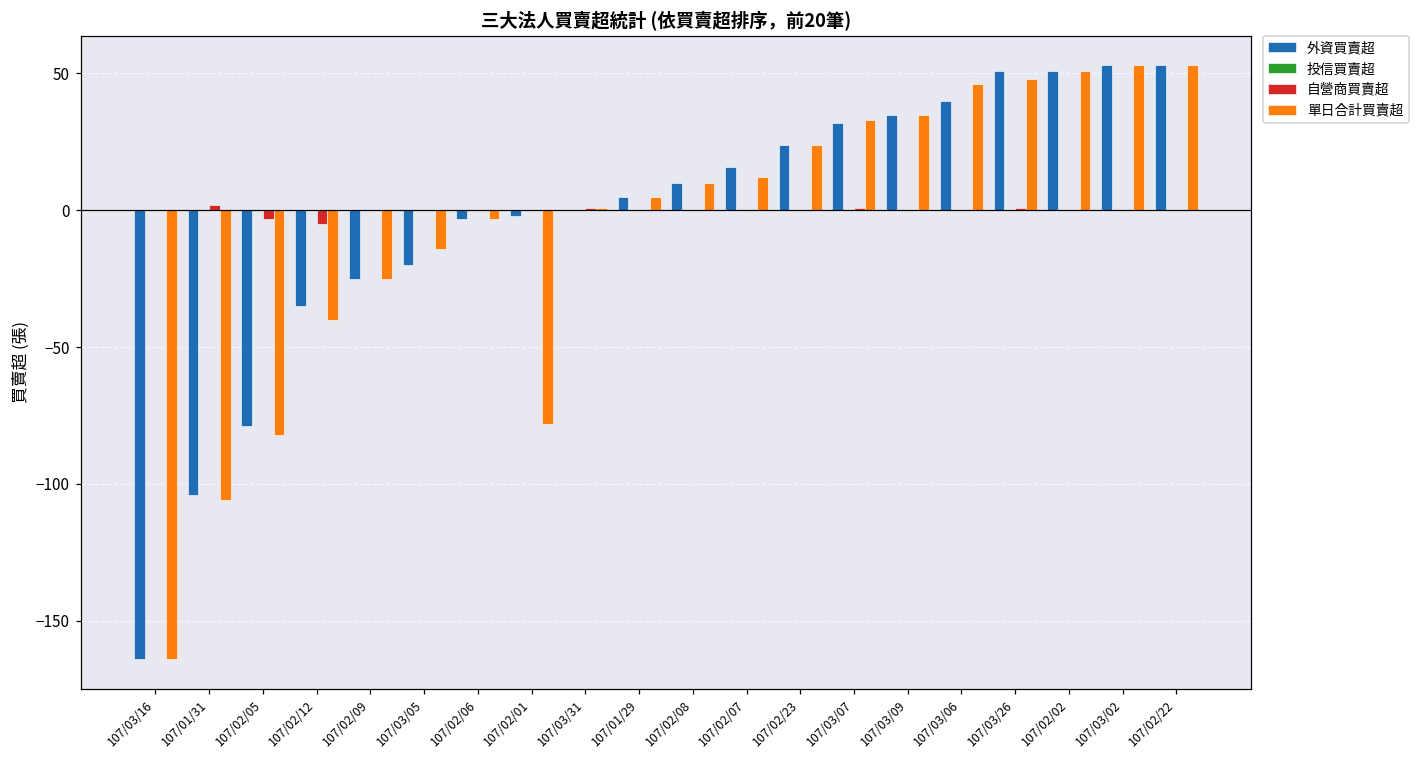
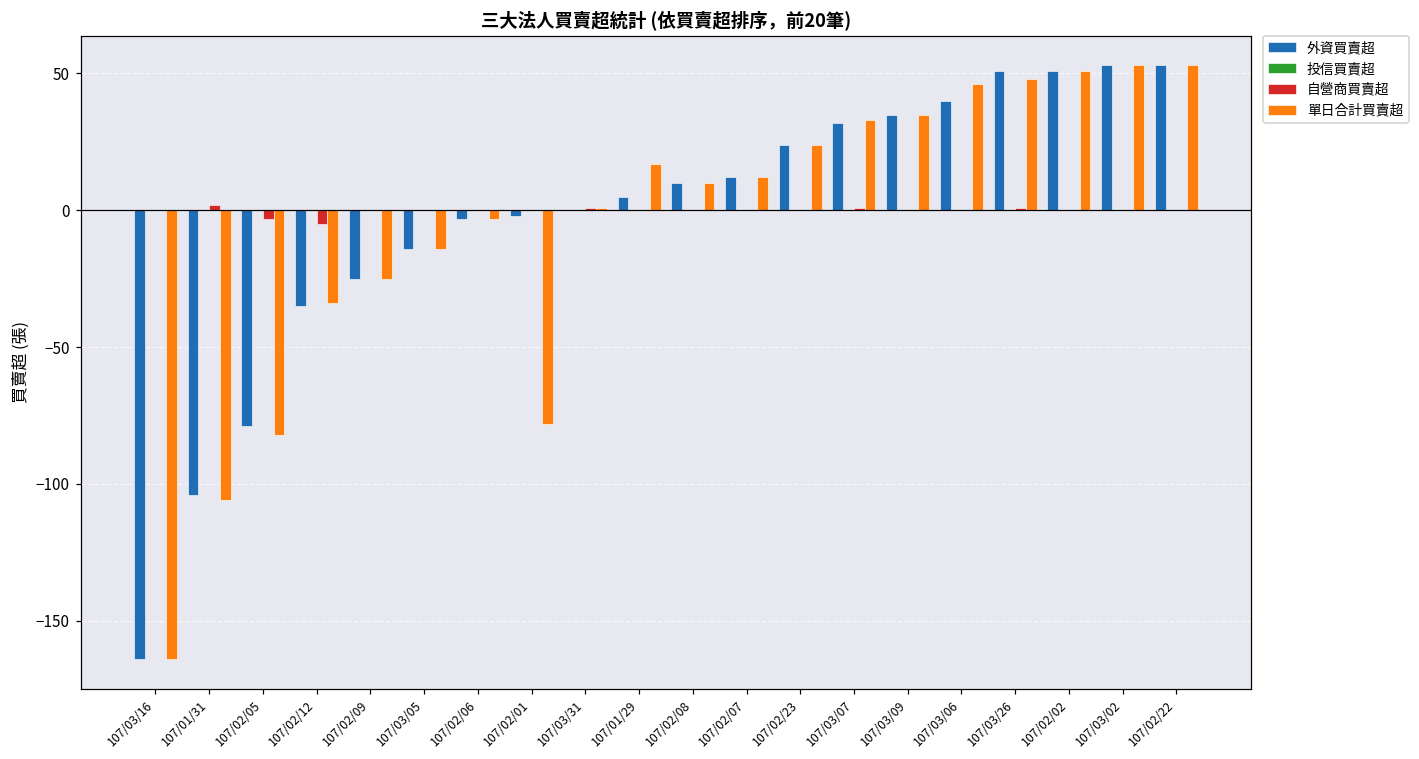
  {
    "外資買賣超": {
      "107/03/16": -164,
      "107/01/31": -104,
      "107/02/05": -79,
      "107/02/12": -35,
      "107/02/09": -25,
-     "107/03/05": -20,
+     "107/03/05": -14,
      "107/02/06": -3,
      "107/02/01": -2,
      "107/03/31": 0,
      "107/01/29": 5,
      "107/02/08": 10,
-     "107/02/07": 16,
+     "107/02/07": 12,
      "107/02/23": 24,
      "107/03/07": 32,
      "107/03/09": 35,
      "107/03/06": 40,
      "107/03/26": 51,
      "107/02/02": 51,
      "107/03/02": 53,
      "107/02/22": 53
    },
    "投信買賣超": {
      "107/03/16": 0,
      "107/01/31": 0,
      "107/02/05": 0,
      "107/02/12": 0,
      "107/02/09": 0,
      "107/03/05": 0,
      "107/02/06": 0,
      "107/02/01": 0,
      "107/03/31": 0,
      "107/01/29": 0,
      "107/02/08": 0,
      "107/02/07": 0,
      "107/02/23": 0,
      "107/03/07": 0,
      "107/03/09": 0,
      "107/03/06": 0,
      "107/03/26": 0,
      "107/02/02": 0,
      "107/03/02": 0,
      "107/02/22": 0
    },
    "自營商買賣超": {
      "107/03/16": 0,
      "107/01/31": 2,
      "107/02/05": -3,
      "107/02/12": -5,
      "107/02/09": 0,
      "107/03/05": 0,
      "107/02/06": 0,
      "107/02/01": 0,
      "107/01/29": 0,
      "107/02/08": 0,
      "107/02/07": 0,
      "107/02/23": 0,
      "107/03/09": 0,
      "107/03/06": 0,
      "107/02/02": 0,
      "107/03/02": 0,
      "107/02/22": 0
    },
    "單日合計買賣超": {
      "107/03/16": -164,
      "107/01/31": -106,
      "107/02/05": -82,
-     "107/02/12": -40,
+     "107/02/12": -34,
      "107/02/09": -25,
      "107/03/05": -14,
      "107/02/06": -3,
      "107/02/01": -78,
-     "107/01/29": 5,
+     "107/01/29": 17,
      "107/02/08": 10,
      "107/02/07": 12,
      "107/02/23": 24,
      "107/03/07": 33,
      "107/03/09": 35,
      "107/03/06": 46,
      "107/03/26": 48,
      "107/02/02": 51,
      "107/03/02": 53,
      "107/02/22": 53
    }
  }
